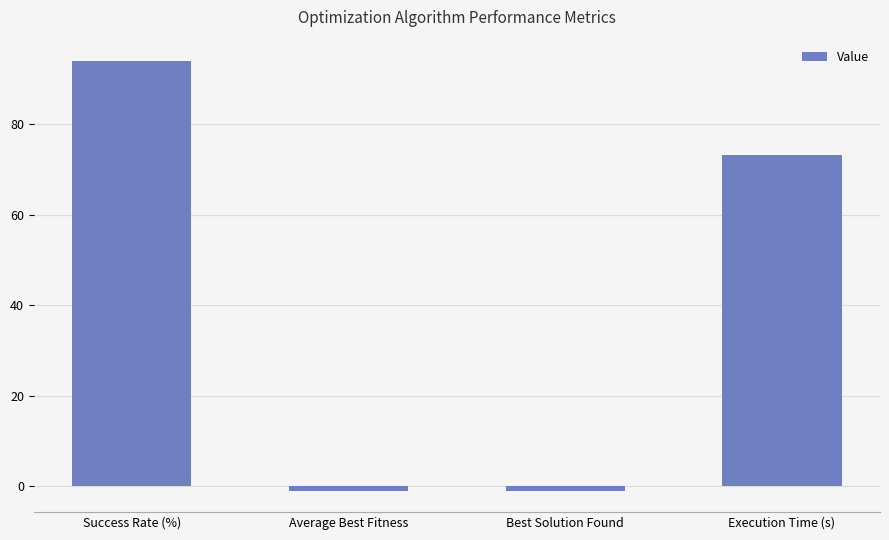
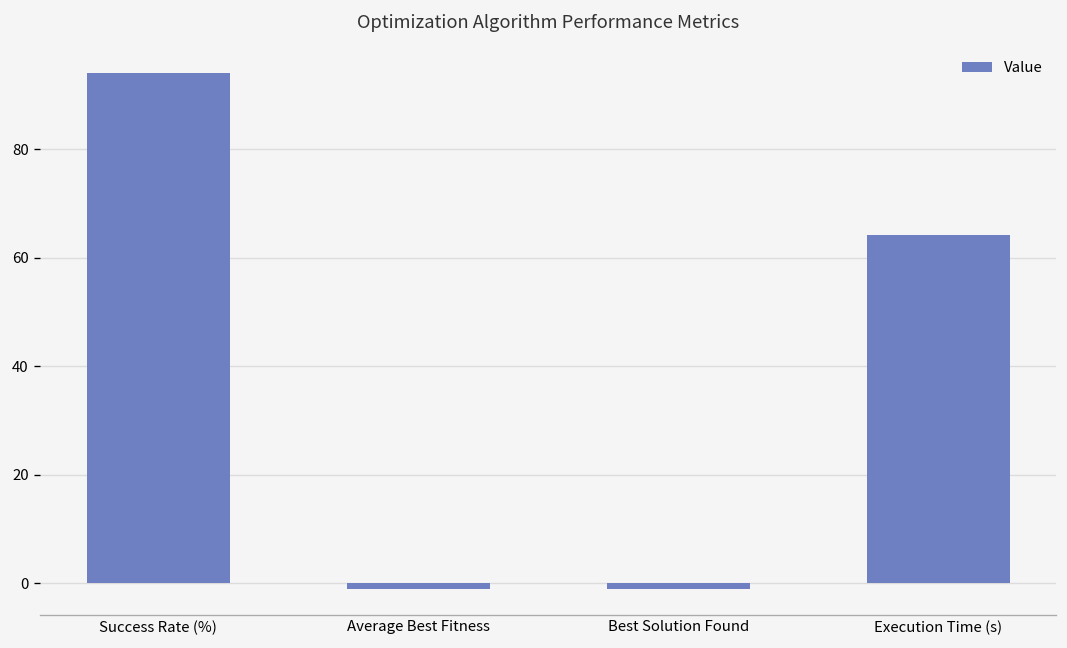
  {
    "Success Rate (%)": 94,
    "Average Best Fitness": -1,
    "Best Solution Found": -1,
-   "Execution Time (s)": 73
+   "Execution Time (s)": 64
  }
